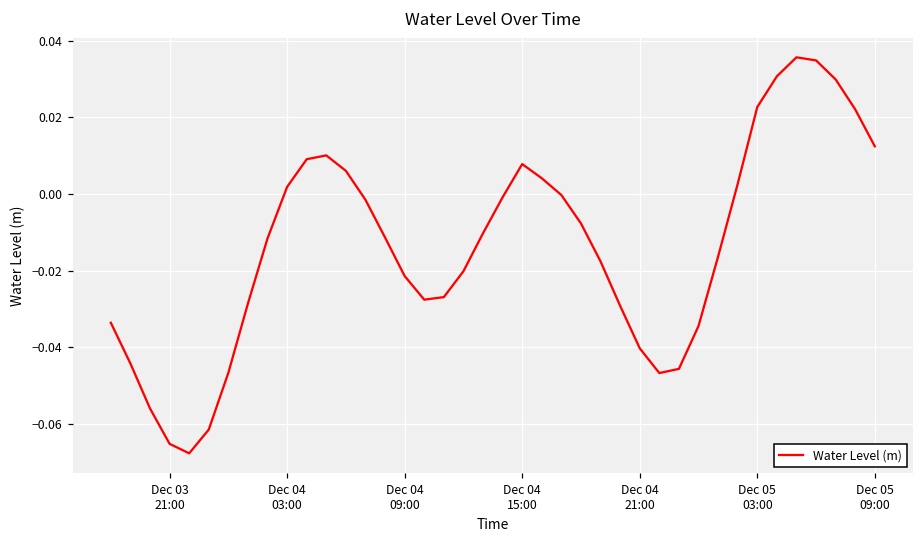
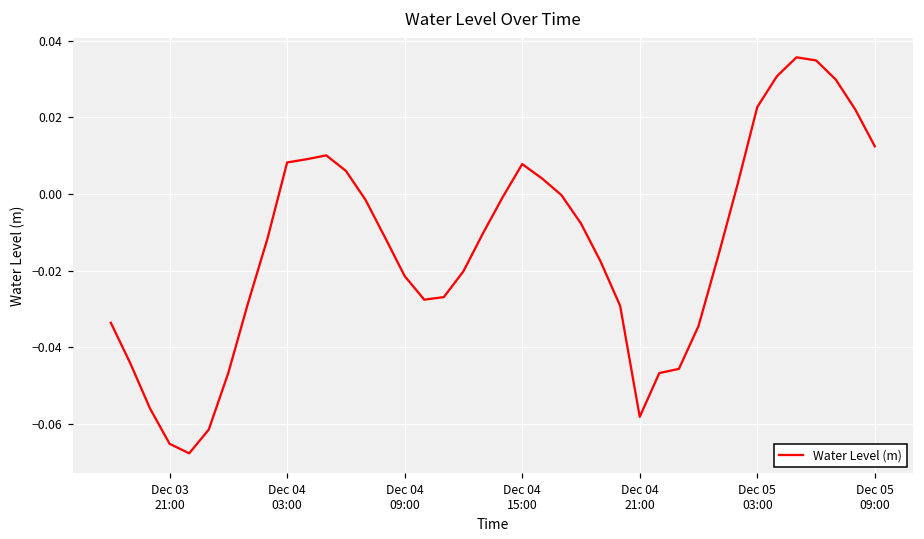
  {
    "Dec 03 21:00": -0.065,
-   "Dec 04 03:00": 0.002,
+   "Dec 04 03:00": 0.008,
    "Dec 04 09:00": -0.021,
    "Dec 04 15:00": 0.008,
-   "Dec 04 21:00": -0.040,
+   "Dec 04 21:00": -0.058,
    "Dec 05 03:00": 0.023,
    "Dec 05 09:00": 0.012
  }
